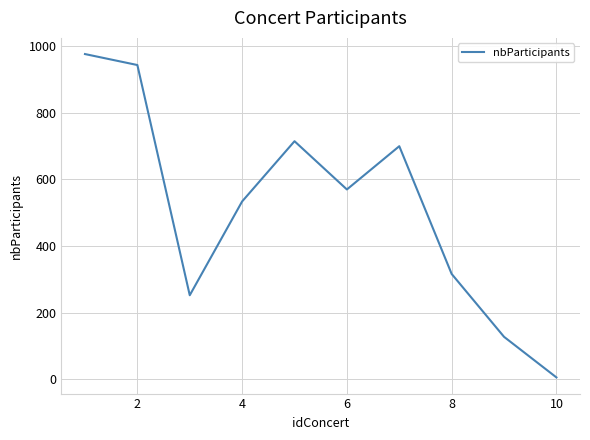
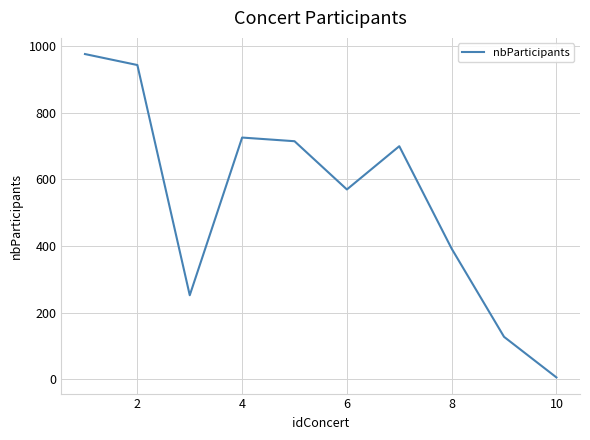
  {
    "2": 940,
-   "4": 530,
+   "4": 730,
    "6": 570,
-   "8": 320,
+   "8": 390,
    "10": 10
  }
